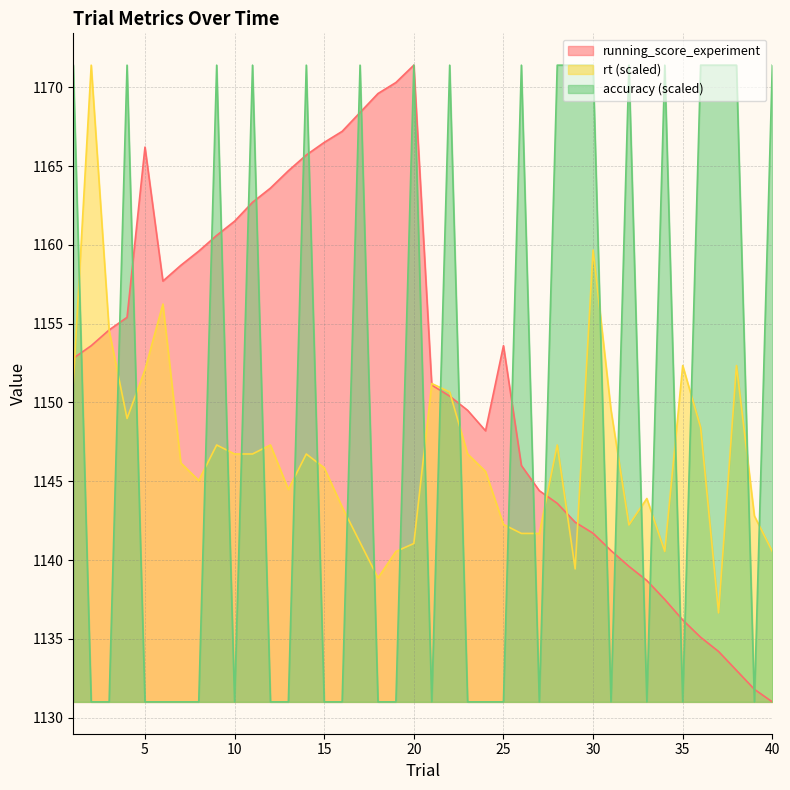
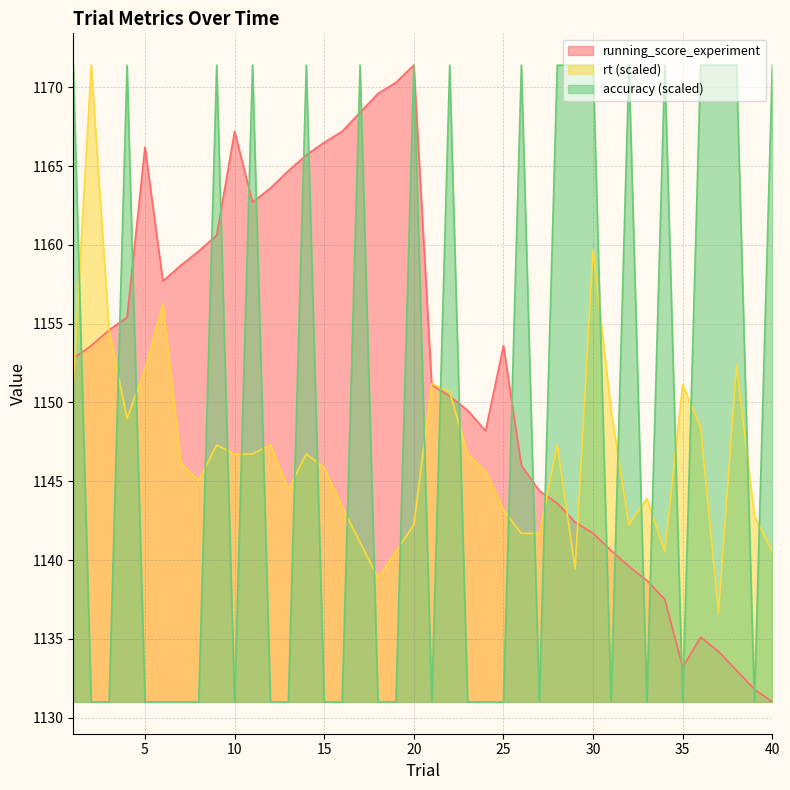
  {
    "running_score_experiment": {
      "5": 1166.2,
-     "10": 1161.5,
+     "10": 1167.2,
      "15": 1166.5,
      "25": 1153.6,
      "30": 1141.7,
-     "35": 1136.2,
+     "35": 1133.2,
      "40": 1131.0
    },
    "rt (scaled)": {
      "5": 1152.1,
      "10": 1146.7,
      "15": 1145.9,
-     "20": 1141.0,
-     "25": 1142.3,
+     "20": 1142.2,
+     "25": 1143.2,
      "30": 1159.7,
-     "35": 1152.3,
+     "35": 1151.1,
      "40": 1140.5
    },
    "accuracy (scaled)": {
      "5": 1131.0,
      "10": 1131.0,
      "15": 1131.0,
      "25": 1131.0,
      "35": 1131.0,
      "40": 1171.4
    }
  }
